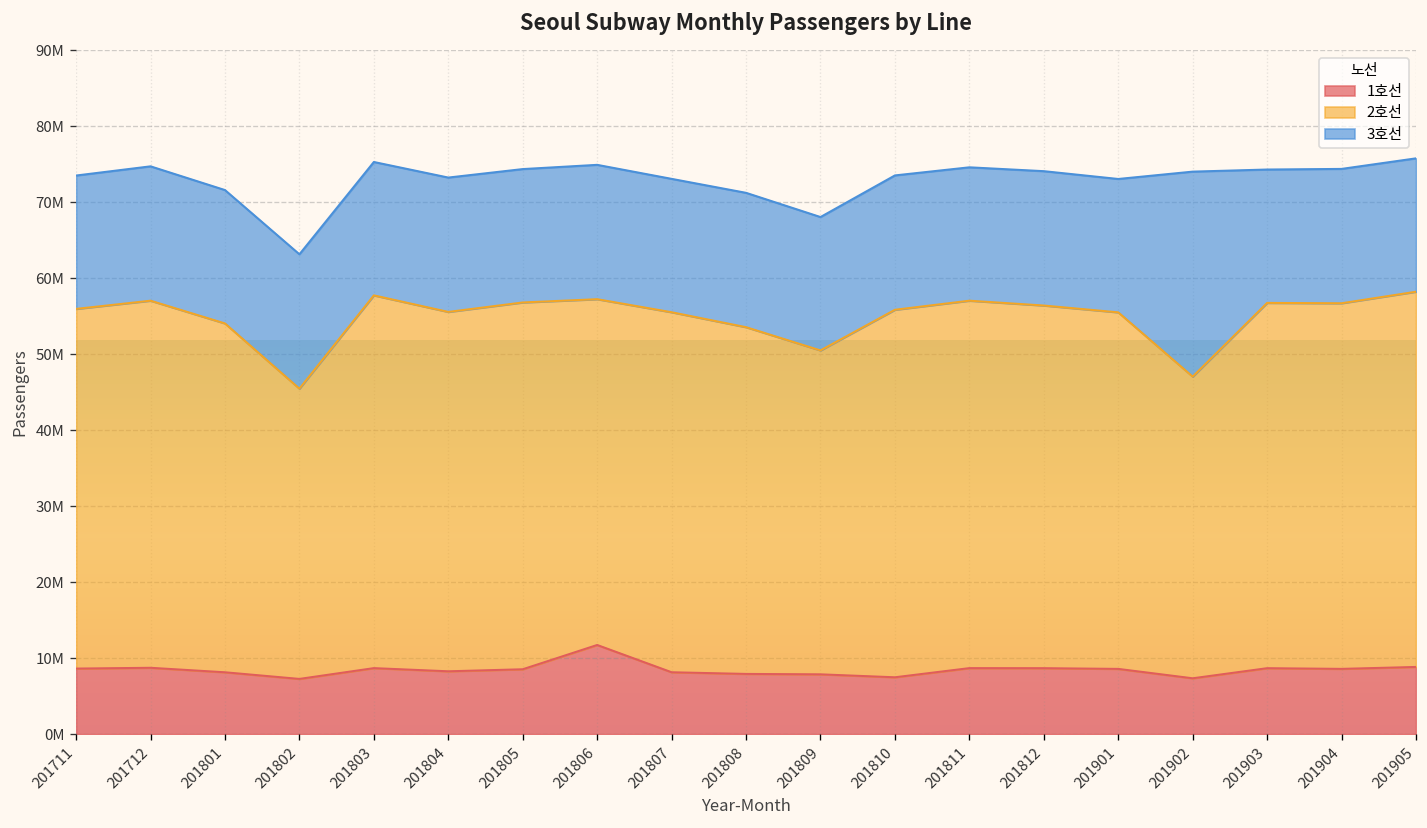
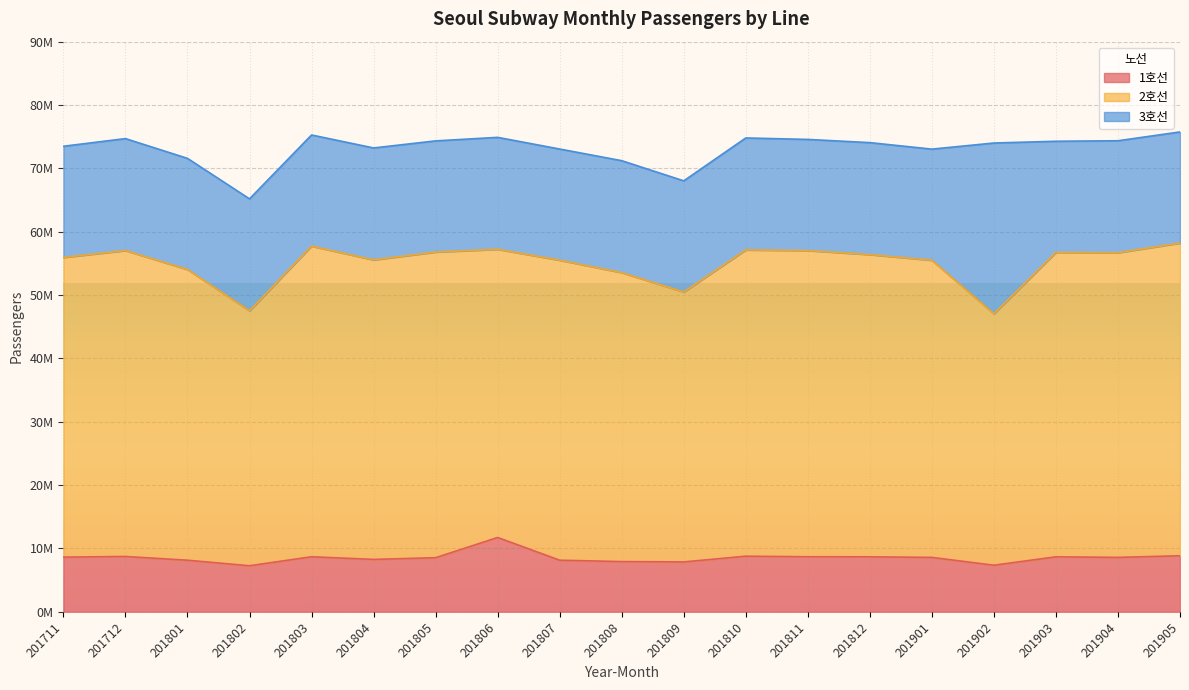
  {
    "1호선": {
      "201711": 9000000,
      "201712": 9000000,
      "201801": 8000000,
      "201802": 7000000,
      "201803": 9000000,
      "201804": 8000000,
      "201805": 9000000,
      "201806": 12000000,
      "201807": 8000000,
      "201808": 8000000,
      "201809": 8000000,
-     "201810": 7000000,
+     "201810": 9000000,
      "201811": 9000000,
      "201812": 9000000,
      "201901": 9000000,
      "201902": 7000000,
      "201903": 9000000,
      "201904": 9000000,
      "201905": 9000000
    },
    "2호선": {
      "201711": 47000000,
      "201712": 48000000,
      "201801": 46000000,
-     "201802": 38000000,
+     "201802": 40000000,
      "201803": 49000000,
      "201804": 47000000,
      "201805": 48000000,
      "201806": 45000000,
      "201807": 47000000,
      "201808": 46000000,
      "201809": 43000000,
      "201810": 48000000,
      "201811": 48000000,
      "201812": 48000000,
      "201901": 47000000,
      "201902": 40000000,
      "201903": 48000000,
      "201904": 48000000,
      "201905": 49000000
    },
    "3호선": {
      "201711": 18000000,
      "201712": 18000000,
      "201801": 18000000,
      "201802": 18000000,
      "201803": 18000000,
      "201804": 18000000,
      "201805": 18000000,
      "201806": 18000000,
      "201807": 18000000,
      "201808": 18000000,
      "201809": 18000000,
      "201810": 18000000,
      "201811": 18000000,
      "201812": 18000000,
      "201901": 18000000,
      "201902": 27000000,
      "201903": 18000000,
      "201904": 18000000,
      "201905": 18000000
    }
  }
